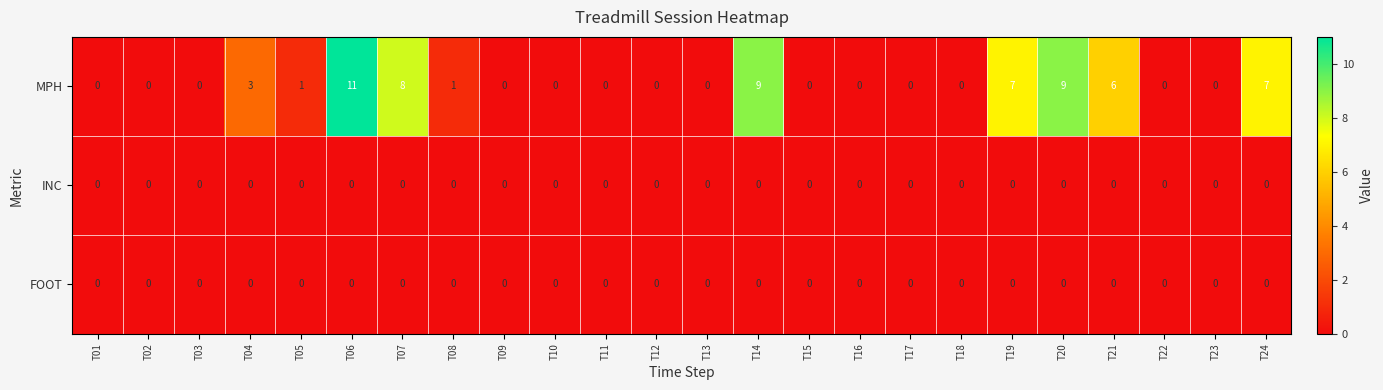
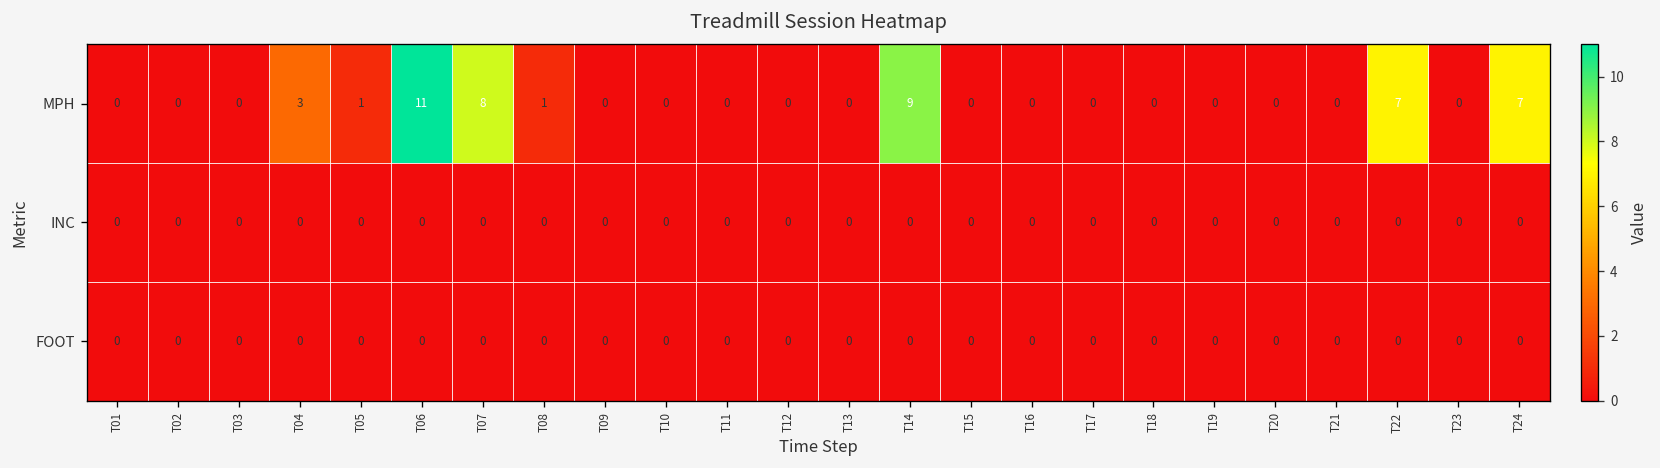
  {
    "MPH": {
      "T01": 0,
      "T02": 0,
      "T03": 0,
      "T04": 3,
      "T05": 1,
      "T06": 11,
      "T07": 8,
      "T08": 1,
      "T09": 0,
      "T10": 0,
      "T11": 0,
      "T12": 0,
      "T13": 0,
      "T14": 9,
      "T15": 0,
      "T16": 0,
      "T17": 0,
      "T18": 0,
-     "T19": 7,
-     "T20": 9,
-     "T21": 6,
-     "T22": 0,
+     "T19": 0,
+     "T20": 0,
+     "T21": 0,
+     "T22": 7,
      "T23": 0,
      "T24": 7
    },
    "INC": {
      "T01": 0,
      "T02": 0,
      "T03": 0,
      "T04": 0,
      "T05": 0,
      "T06": 0,
      "T07": 0,
      "T08": 0,
      "T09": 0,
      "T10": 0,
      "T11": 0,
      "T12": 0,
      "T13": 0,
      "T14": 0,
      "T15": 0,
      "T16": 0,
      "T17": 0,
      "T18": 0,
      "T19": 0,
      "T20": 0,
      "T21": 0,
      "T22": 0,
      "T23": 0,
      "T24": 0
    },
    "FOOT": {
      "T01": 0,
      "T02": 0,
      "T03": 0,
      "T04": 0,
      "T05": 0,
      "T06": 0,
      "T07": 0,
      "T08": 0,
      "T09": 0,
      "T10": 0,
      "T11": 0,
      "T12": 0,
      "T13": 0,
      "T14": 0,
      "T15": 0,
      "T16": 0,
      "T17": 0,
      "T18": 0,
      "T19": 0,
      "T20": 0,
      "T21": 0,
      "T22": 0,
      "T23": 0,
      "T24": 0
    }
  }
